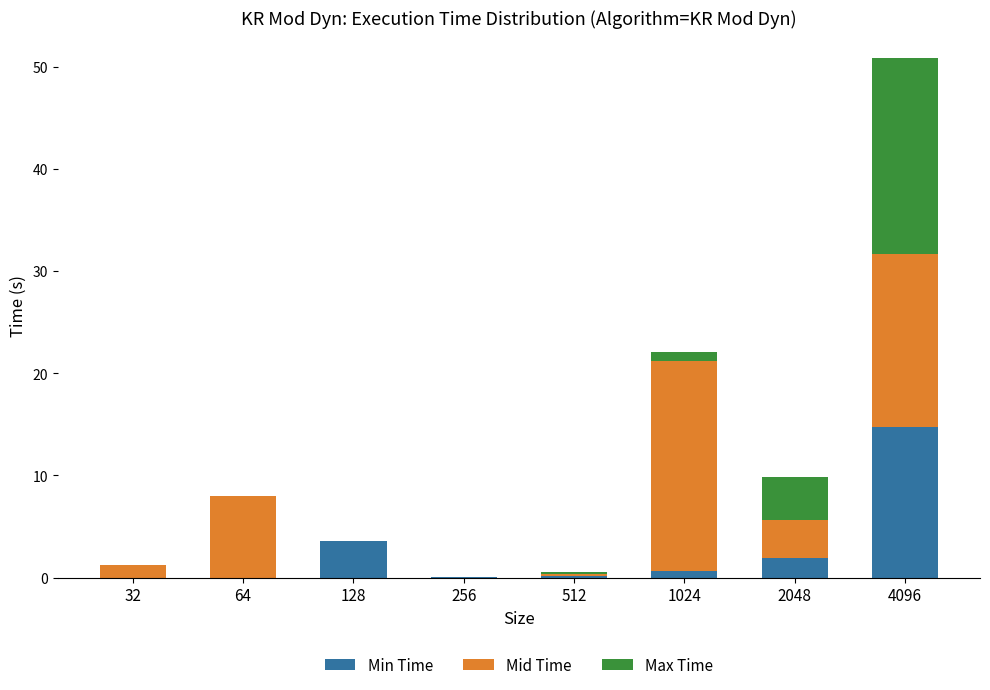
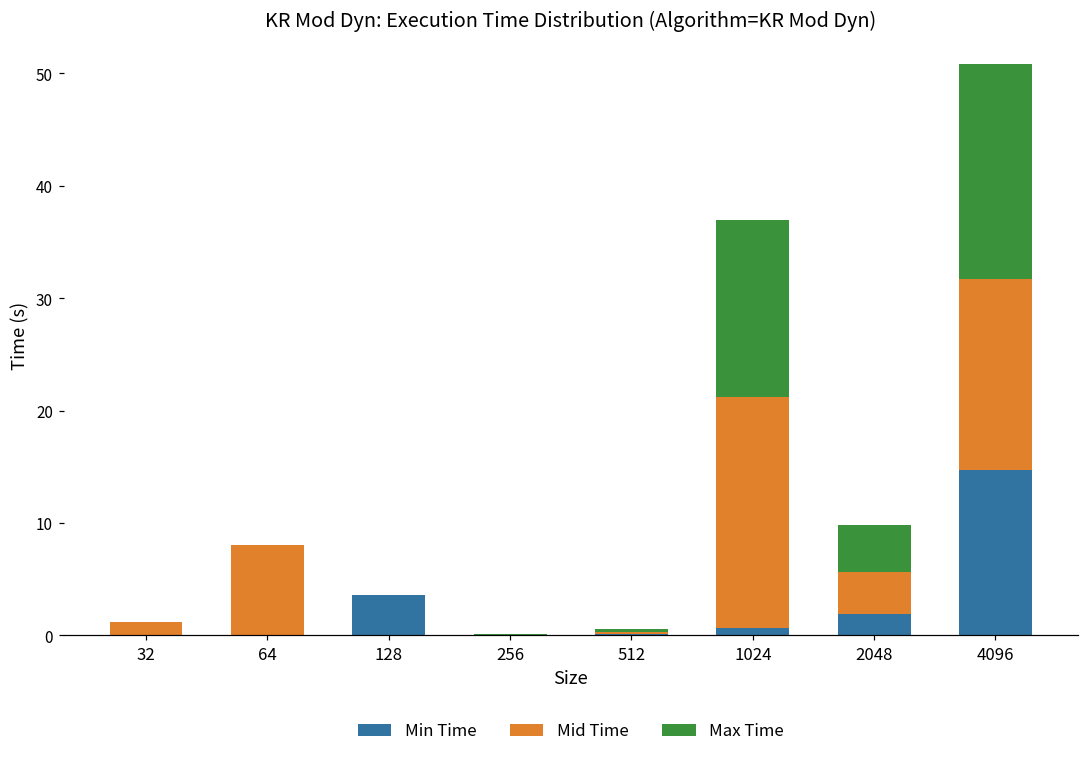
  {
    "Min Time": {
      "32": 0.0,
      "128": 3.6,
      "1024": 0.7,
      "2048": 1.9,
      "4096": 14.8
    },
    "Mid Time": {
      "32": 1.2,
      "64": 8.0,
      "1024": 20.5,
      "2048": 3.7,
      "4096": 16.9
    },
    "Max Time": {
-     "1024": 0.9,
+     "1024": 15.7,
      "2048": 4.2,
      "4096": 19.1
    }
  }
